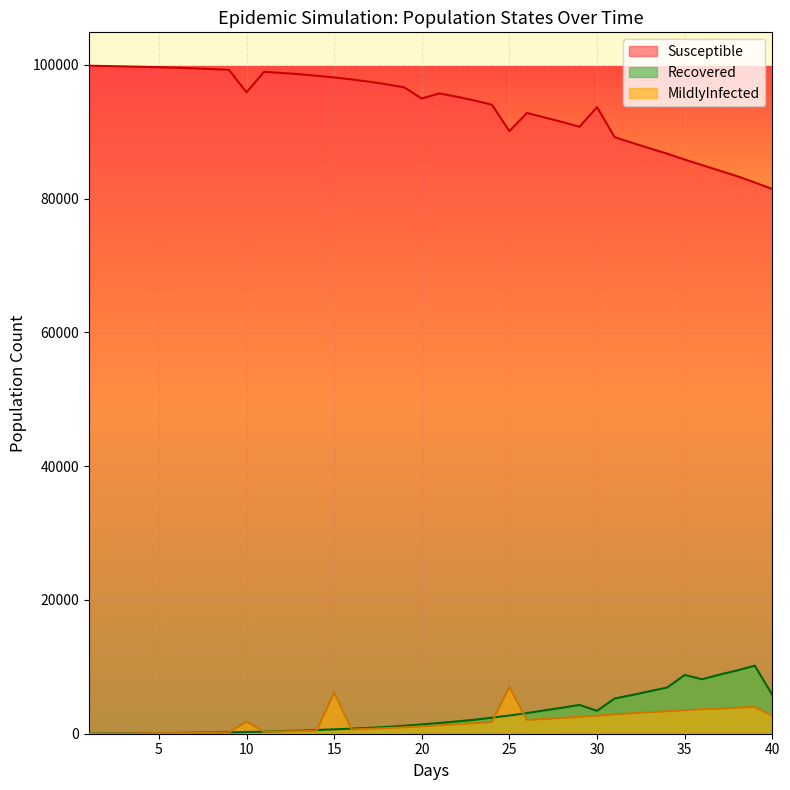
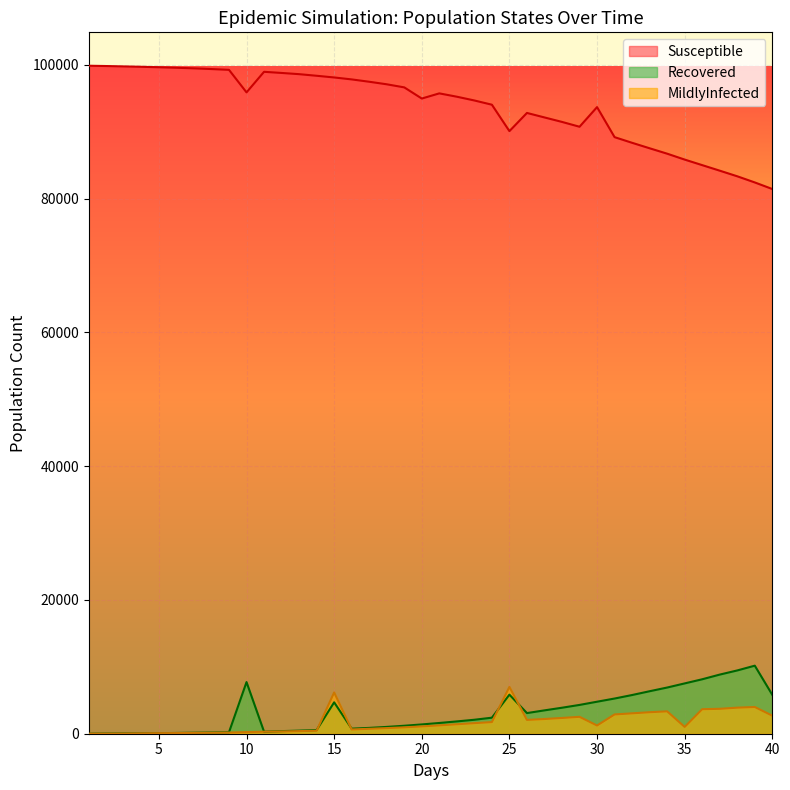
  {
    "Susceptible": {
      "5": 100000,
      "10": 96000,
      "15": 98000,
      "20": 95000,
      "25": 90000,
      "30": 94000,
      "35": 86000,
      "40": 81000
    },
    "Recovered": {
-     "10": 0,
-     "15": 1000,
-     "25": 3000,
-     "30": 3000,
-     "35": 9000,
+     "10": 8000,
+     "15": 5000,
+     "25": 6000,
+     "30": 5000,
+     "35": 8000,
      "40": 6000
    },
    "MildlyInfected": {
-     "10": 2000,
+     "10": 0,
      "15": 6000,
      "25": 7000,
-     "30": 3000,
-     "35": 4000,
+     "30": 1000,
+     "35": 1000,
      "40": 3000
    }
  }
